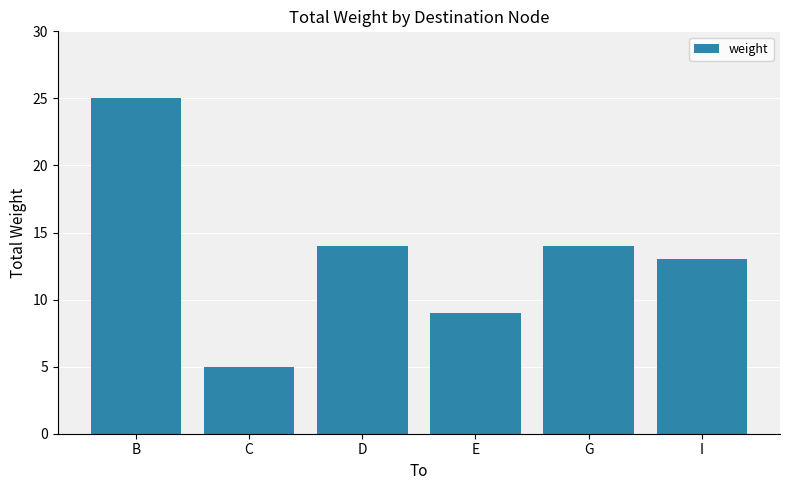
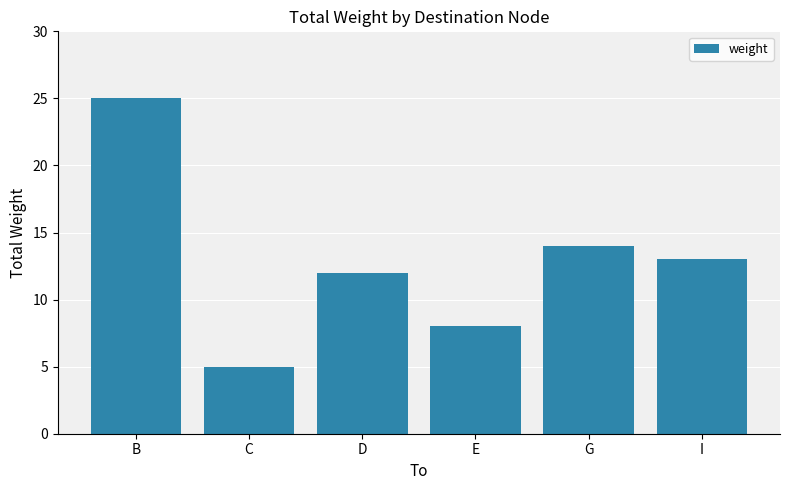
  {
    "B": 25,
    "C": 5,
-   "D": 14,
-   "E": 9,
+   "D": 12,
+   "E": 8,
    "G": 14,
    "I": 13
  }
